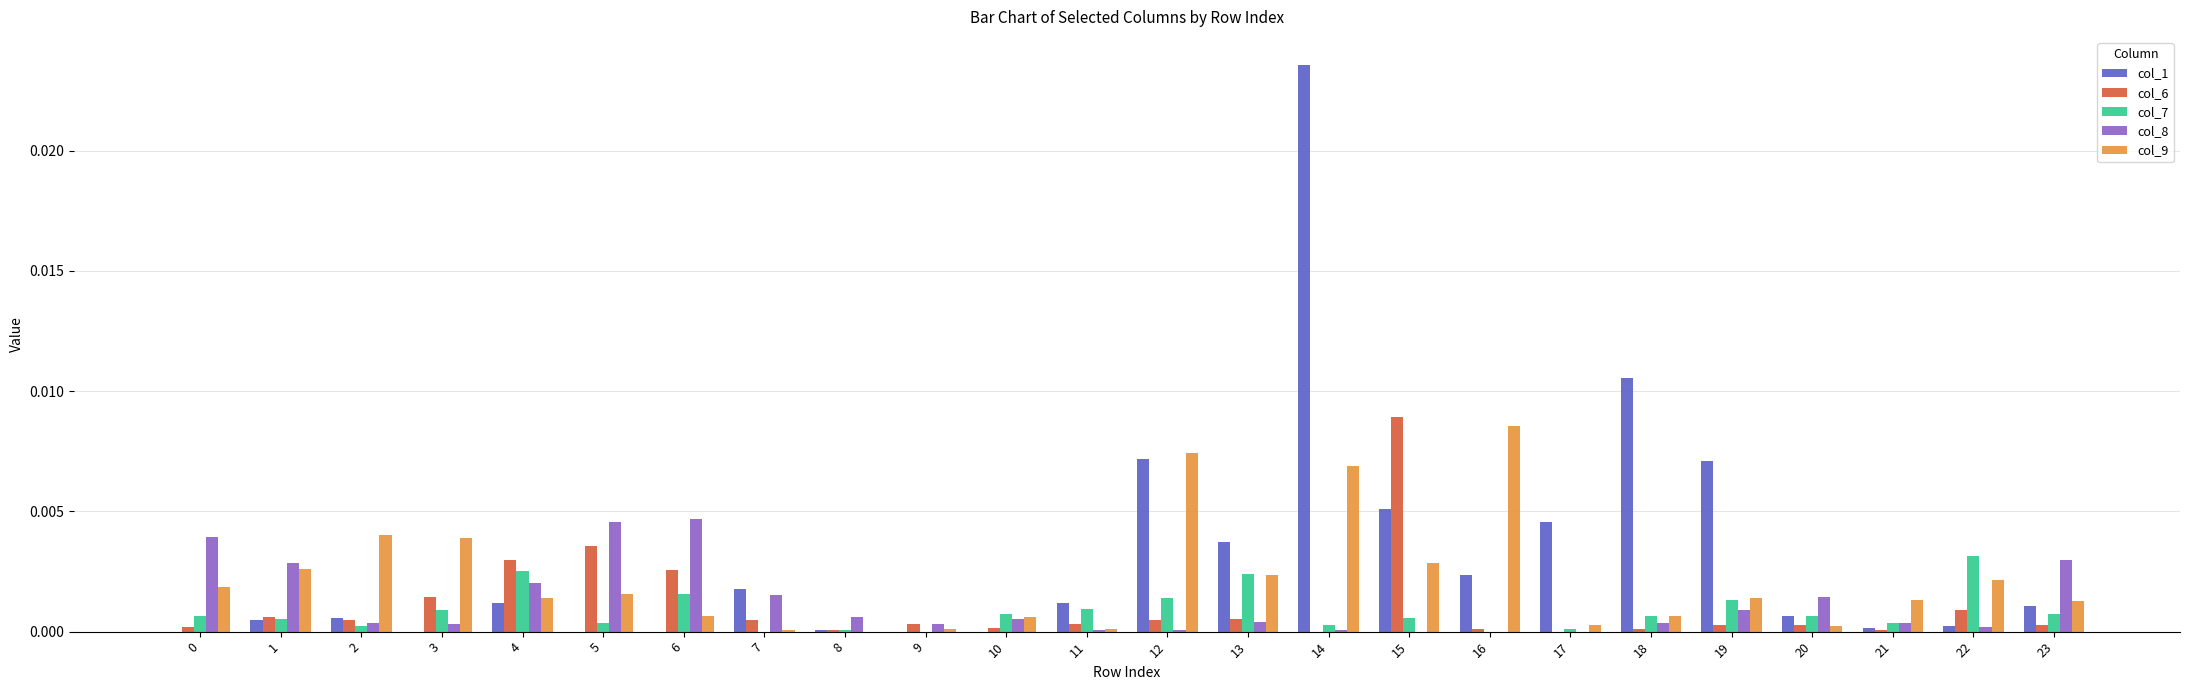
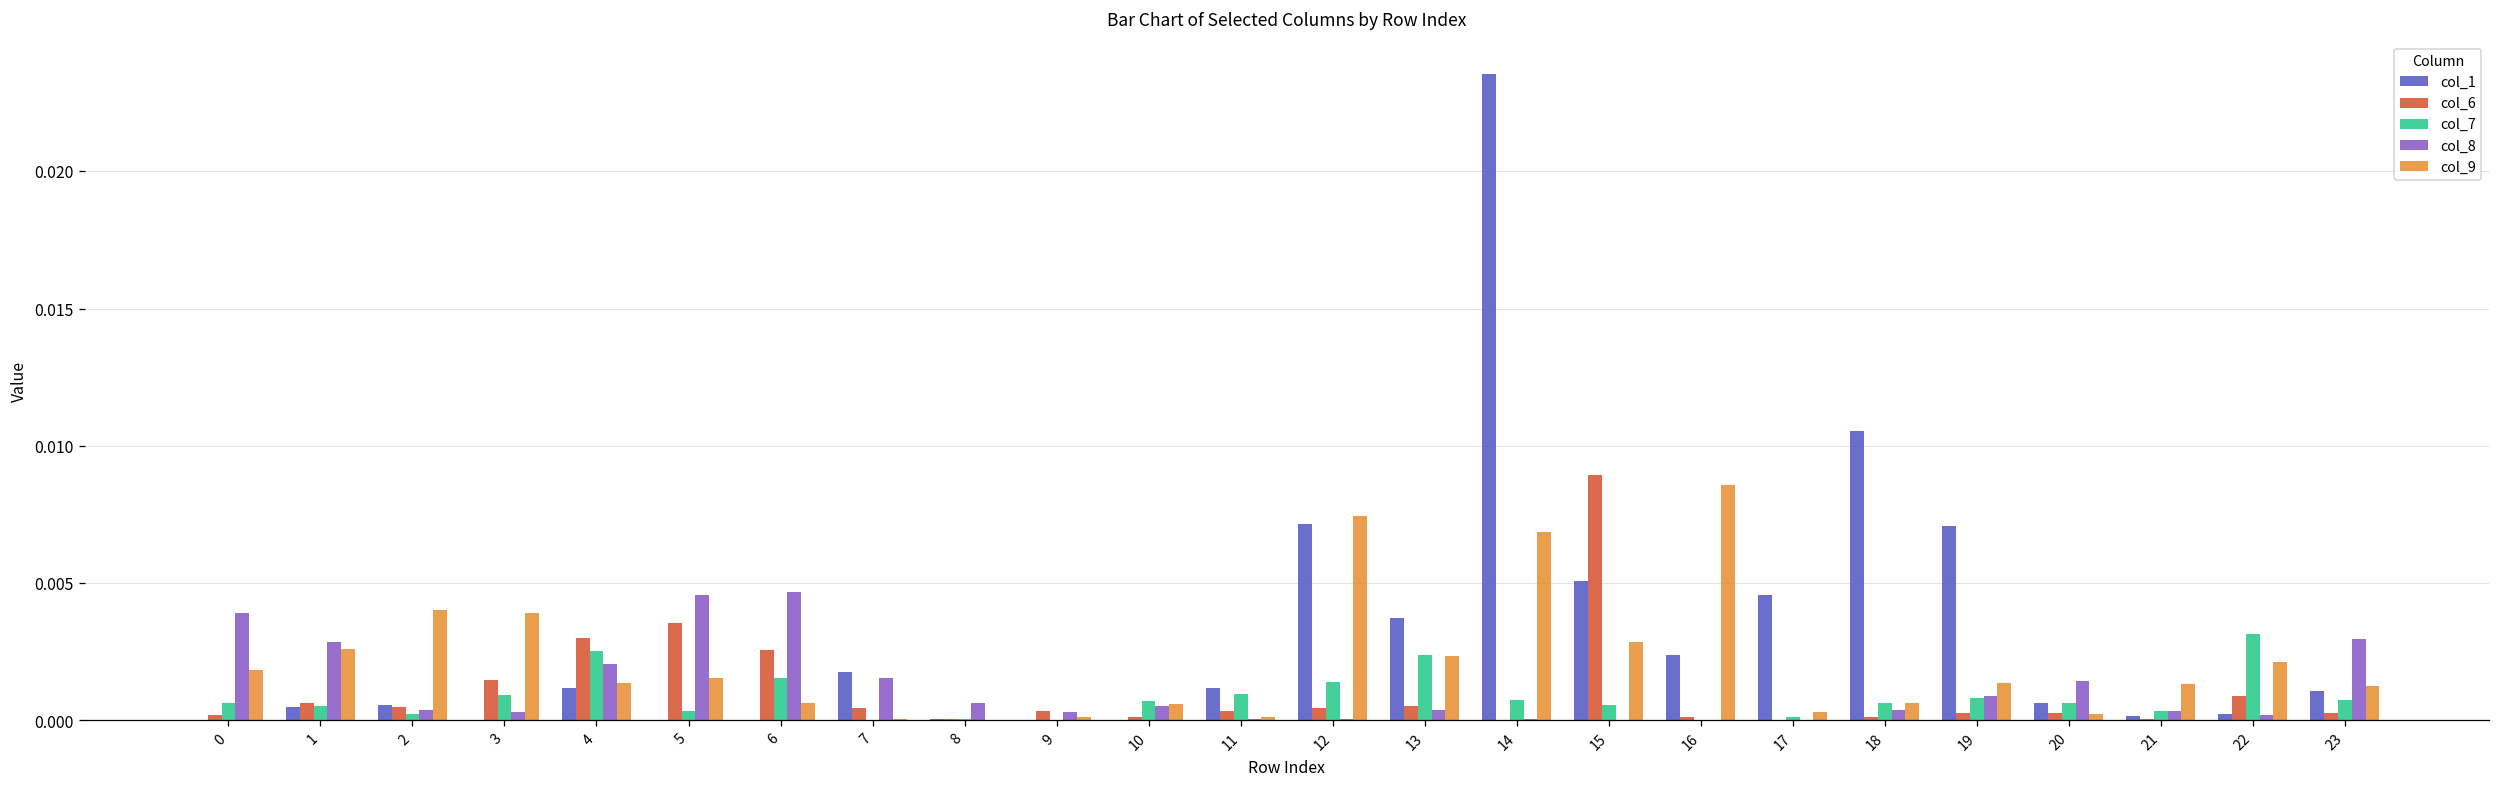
  {
    "col_7": {
      "0": 0.0006,
      "1": 0.0005,
      "2": 0.0002,
      "3": 0.0009,
      "4": 0.0025,
      "5": 0.0004,
      "6": 0.0015,
      "7": 0.0000,
      "9": 0.0000,
      "10": 0.0007,
      "11": 0.0009,
      "12": 0.0014,
      "13": 0.0024,
-     "14": 0.0003,
+     "14": 0.0007,
      "15": 0.0006,
      "16": 0.0000,
      "17": 0.0001,
      "18": 0.0006,
-     "19": 0.0013,
+     "19": 0.0008,
      "20": 0.0006,
      "21": 0.0003,
      "22": 0.0031,
      "23": 0.0007
    }
  }
